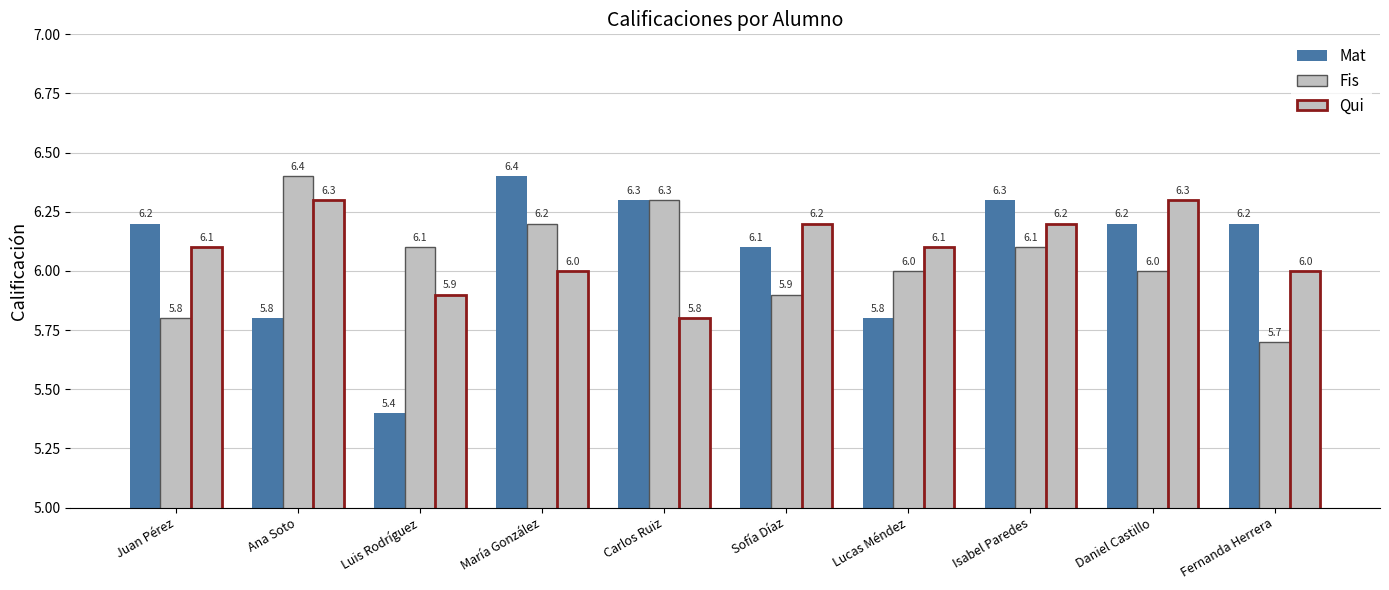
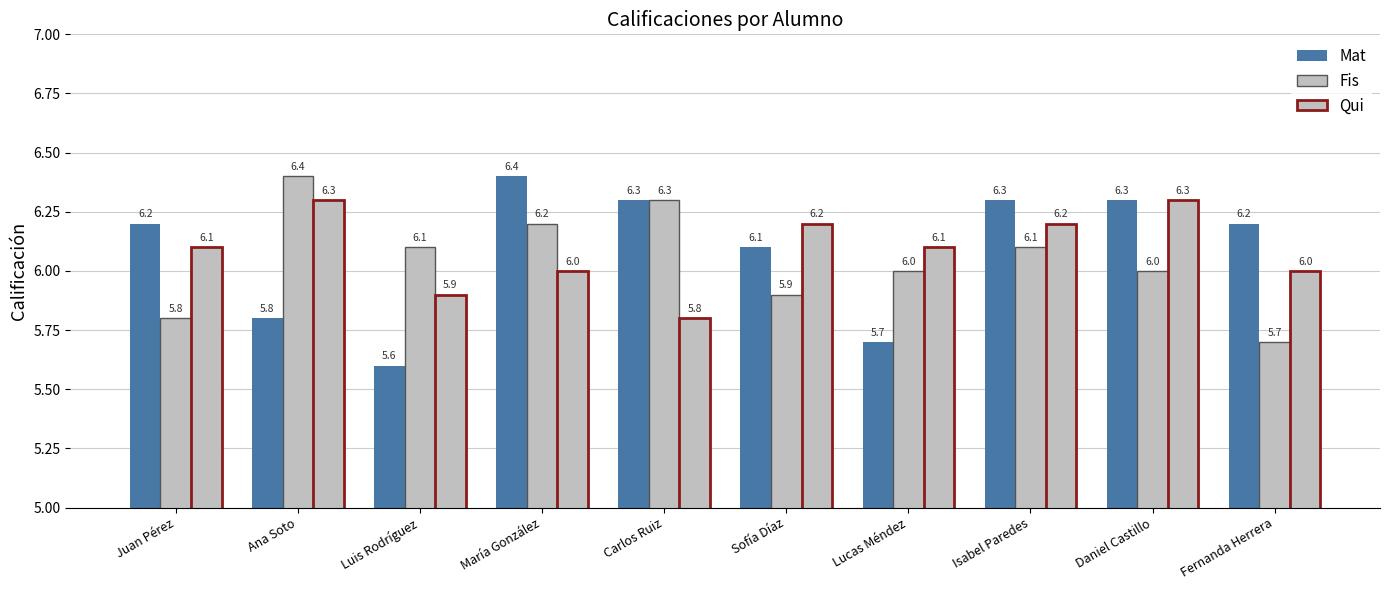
  {
    "Mat": {
      "Juan Pérez": 6.2,
      "Ana Soto": 5.8,
-     "Luis Rodríguez": 5.4,
+     "Luis Rodríguez": 5.6,
      "María González": 6.4,
      "Carlos Ruiz": 6.3,
      "Sofía Díaz": 6.1,
-     "Lucas Méndez": 5.8,
+     "Lucas Méndez": 5.7,
      "Isabel Paredes": 6.3,
-     "Daniel Castillo": 6.2,
+     "Daniel Castillo": 6.3,
      "Fernanda Herrera": 6.2
    }
  }
